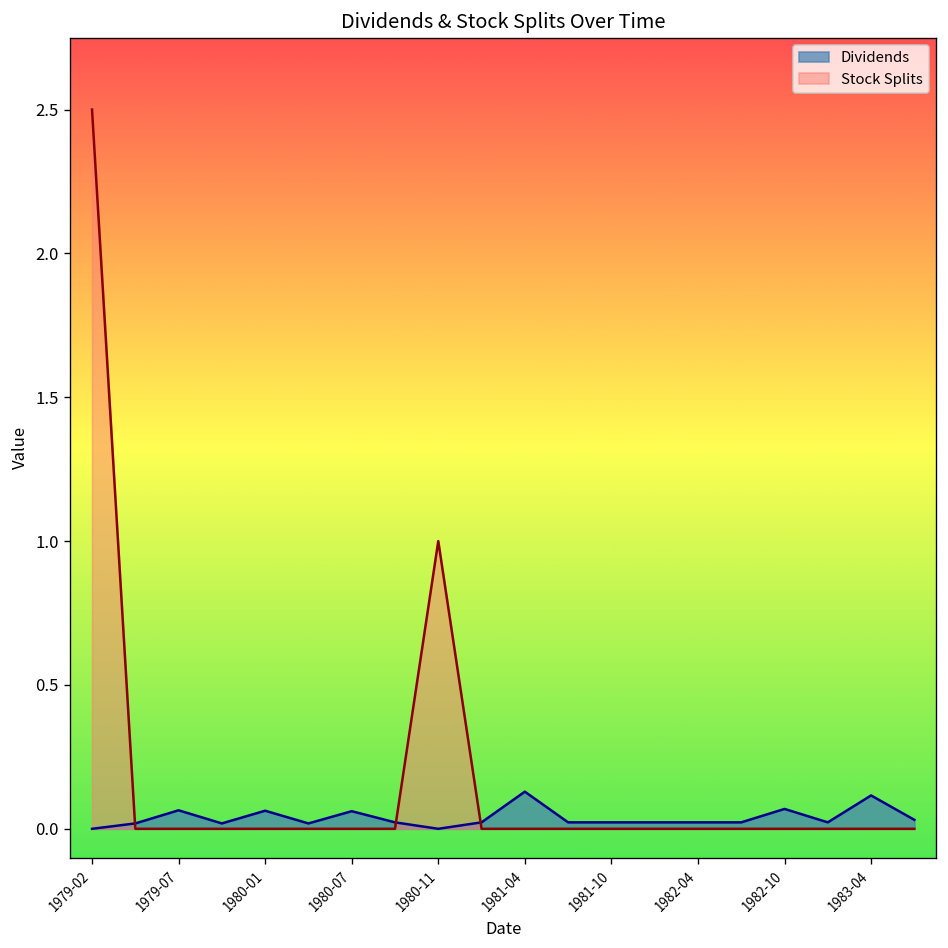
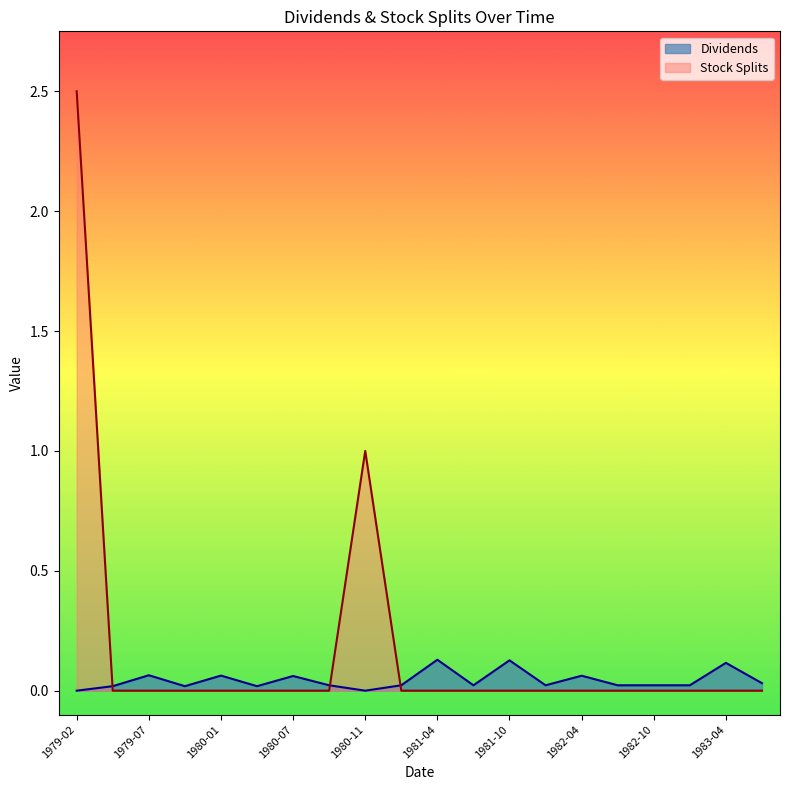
  {
    "Dividends": {
      "1979-02": 0.00,
      "1979-07": 0.06,
      "1980-01": 0.06,
      "1980-07": 0.06,
      "1980-11": 0.00,
      "1981-04": 0.13,
-     "1981-10": 0.02,
-     "1982-04": 0.02,
-     "1982-10": 0.07,
+     "1981-10": 0.13,
+     "1982-04": 0.06,
+     "1982-10": 0.02,
      "1983-04": 0.12
    },
    "Stock Splits": {
      "1979-02": 2.50,
      "1979-07": 0.00,
      "1980-01": 0.00,
      "1980-07": 0.00,
      "1980-11": 1.00,
      "1981-04": 0.00,
      "1981-10": 0.00,
      "1982-04": 0.00,
      "1982-10": 0.00,
      "1983-04": 0.00
    }
  }
